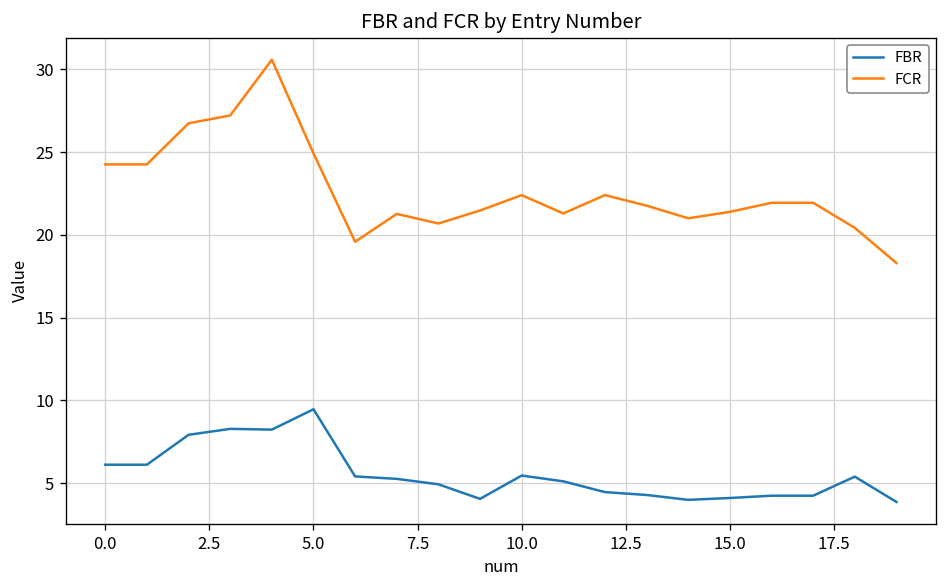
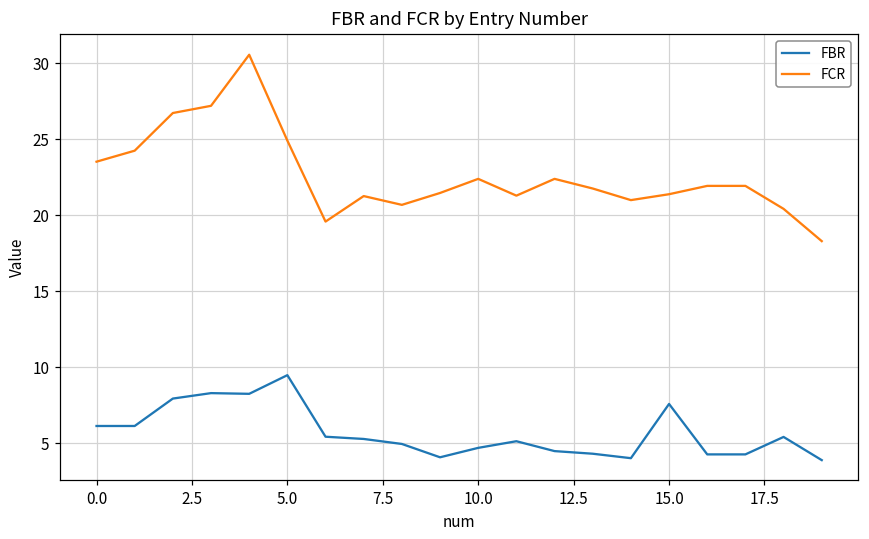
  {
    "FBR": {
      "0.0": 6.1,
      "5.0": 9.5,
-     "10.0": 5.5,
-     "15.0": 4.1
+     "10.0": 4.7,
+     "15.0": 7.6
    },
    "FCR": {
-     "0.0": 24.3,
+     "0.0": 23.5,
      "5.0": 24.9,
      "10.0": 22.4,
      "15.0": 21.4
    }
  }
